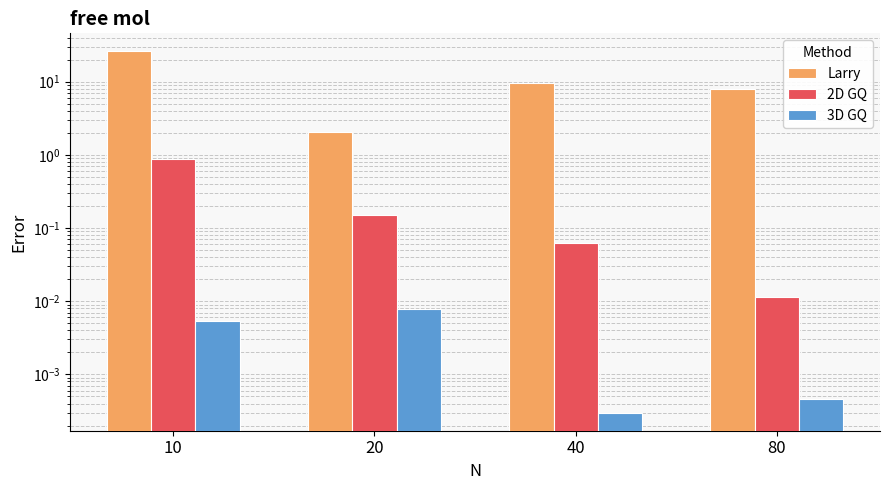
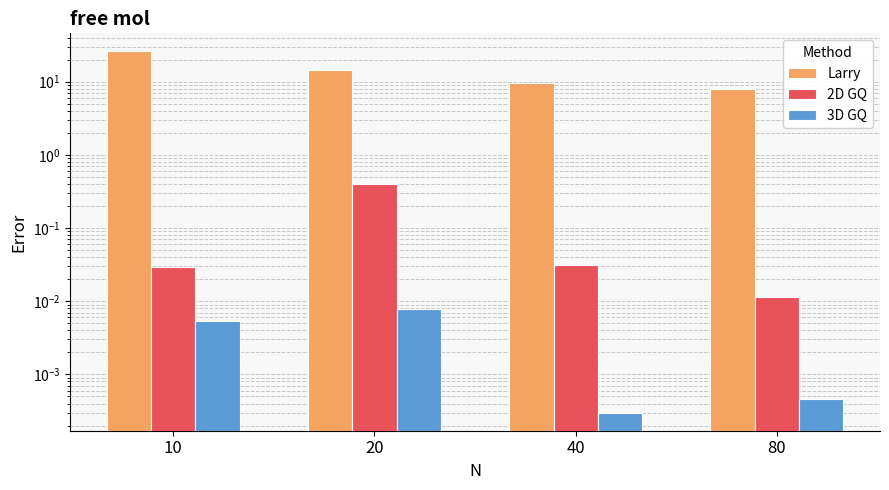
  {
    "Larry": {
      "10": 26,
-     "20": 2.1,
+     "20": 14,
      "40": 10,
      "80": 8
    },
    "2D GQ": {
-     "10": 0.9,
-     "20": 0.15,
-     "40": 0.06,
+     "10": 0.030,
+     "20": 0.4,
+     "40": 0.032,
      "80": 0.011
    },
    "3D GQ": {
      "10": 0.005,
      "20": 0.008,
      "40": 0.00030,
      "80": 0.0005
    }
  }
